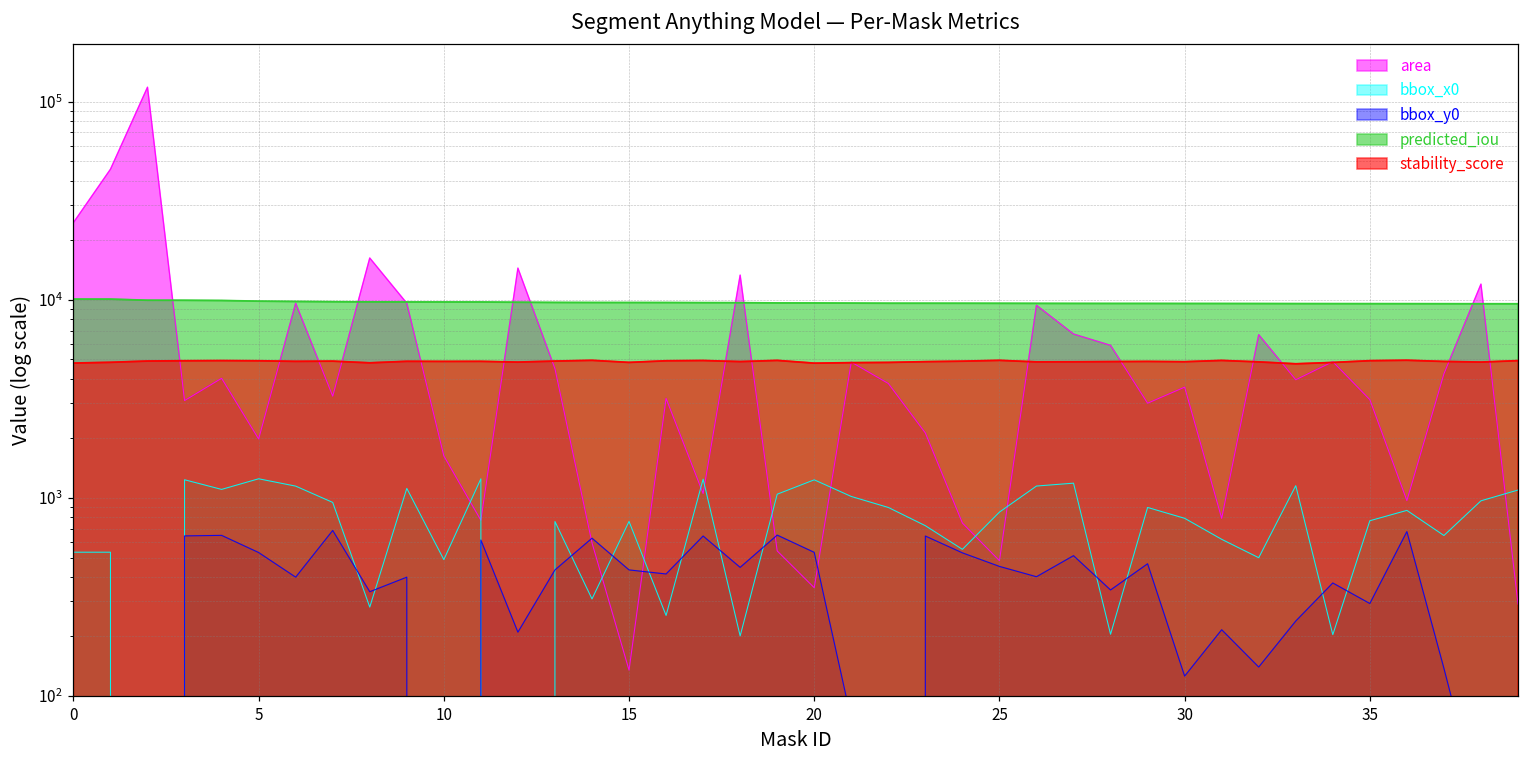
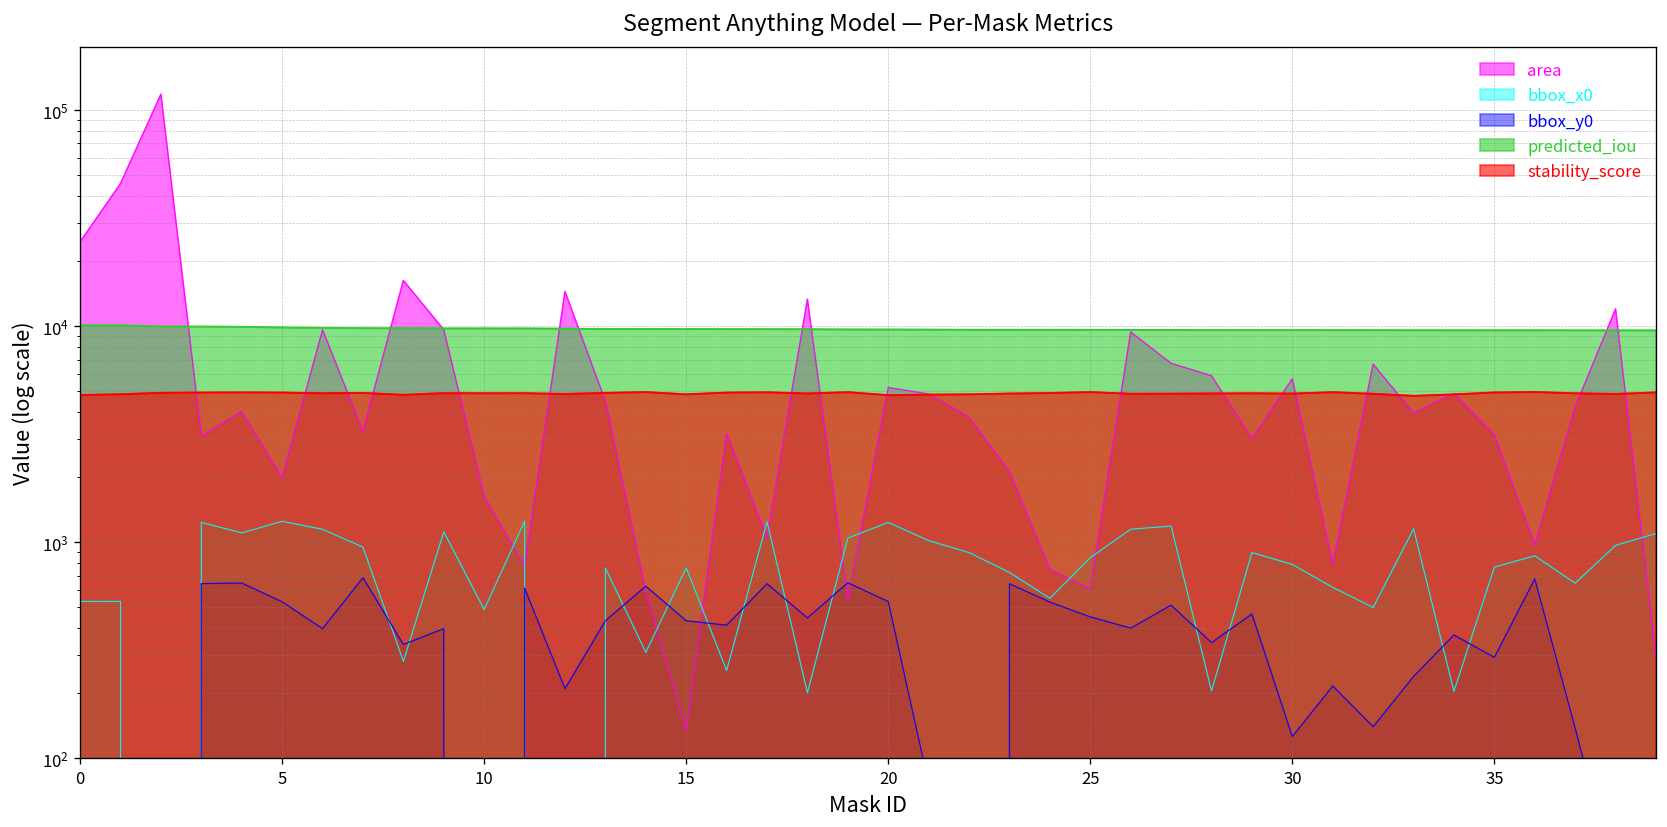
  {
    "area": {
      "0": 25000,
      "5": 2000,
      "10": 1600,
      "15": 140,
-     "20": 350,
-     "25": 480,
-     "30": 3600,
+     "20": 5200,
+     "25": 610,
+     "30": 5700,
      "35": 3100
    },
    "bbox_x0": {
      "0": 530,
      "5": 1200,
      "10": 490,
      "15": 760,
      "20": 1200,
      "25": 800,
      "30": 800,
      "35": 770
    },
    "bbox_y0": {
      "5": 530,
      "15": 430,
      "20": 530,
      "25": 450,
      "30": 130,
      "35": 290
    },
    "predicted_iou": {
      "0": 10000,
      "5": 10000,
      "10": 10000,
      "15": 10000,
      "20": 10000,
      "25": 10000,
      "30": 10000,
      "35": 10000
    },
    "stability_score": {
      "0": 4800,
      "5": 4900,
      "10": 4900,
      "15": 4800,
      "20": 4800,
      "25": 4900,
      "30": 4900,
      "35": 4900
    }
  }
